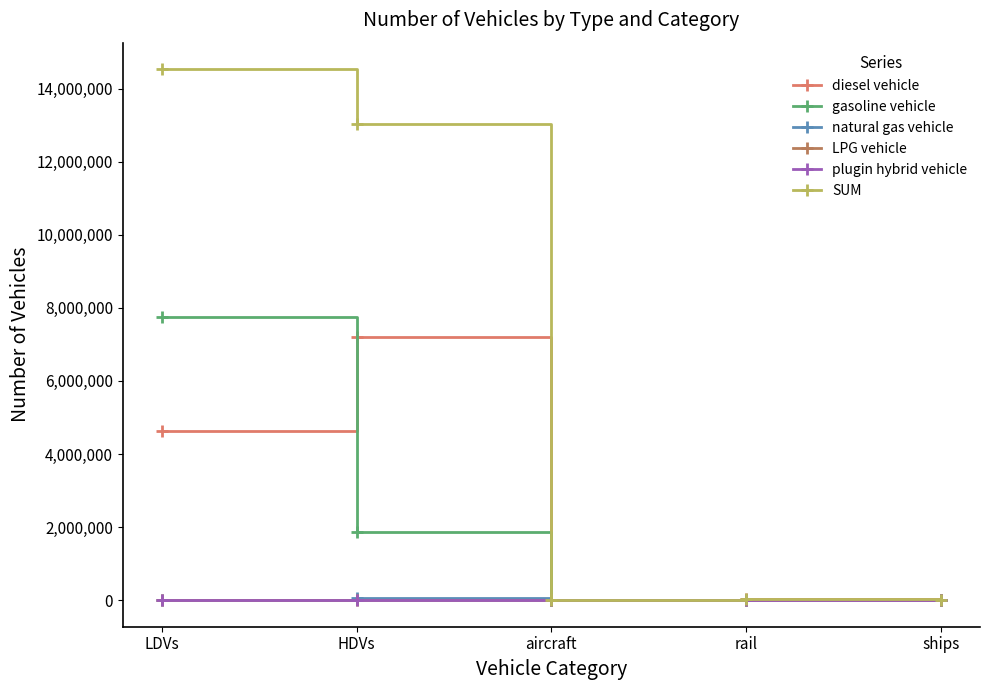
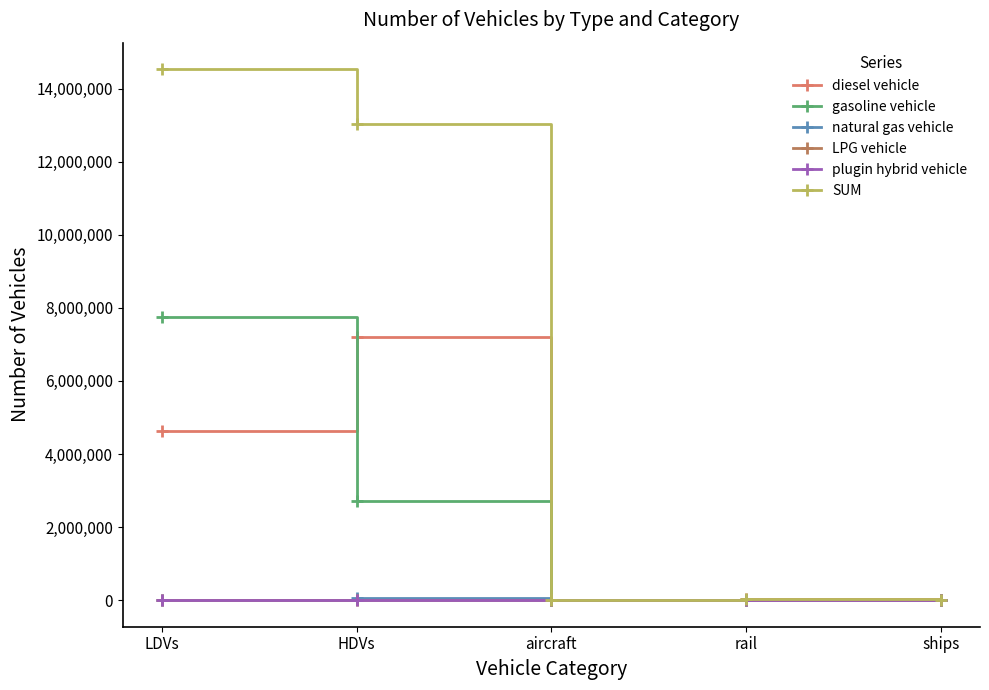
  {
    "diesel vehicle": {
      "LDVs": "4,600,000",
      "HDVs": "7,200,000"
    },
    "gasoline vehicle": {
      "LDVs": "7,700,000",
-     "HDVs": "1,900,000"
+     "HDVs": "2,700,000"
    },
    "SUM": {
      "LDVs": "14,500,000",
      "HDVs": "13,000,000"
    }
  }
